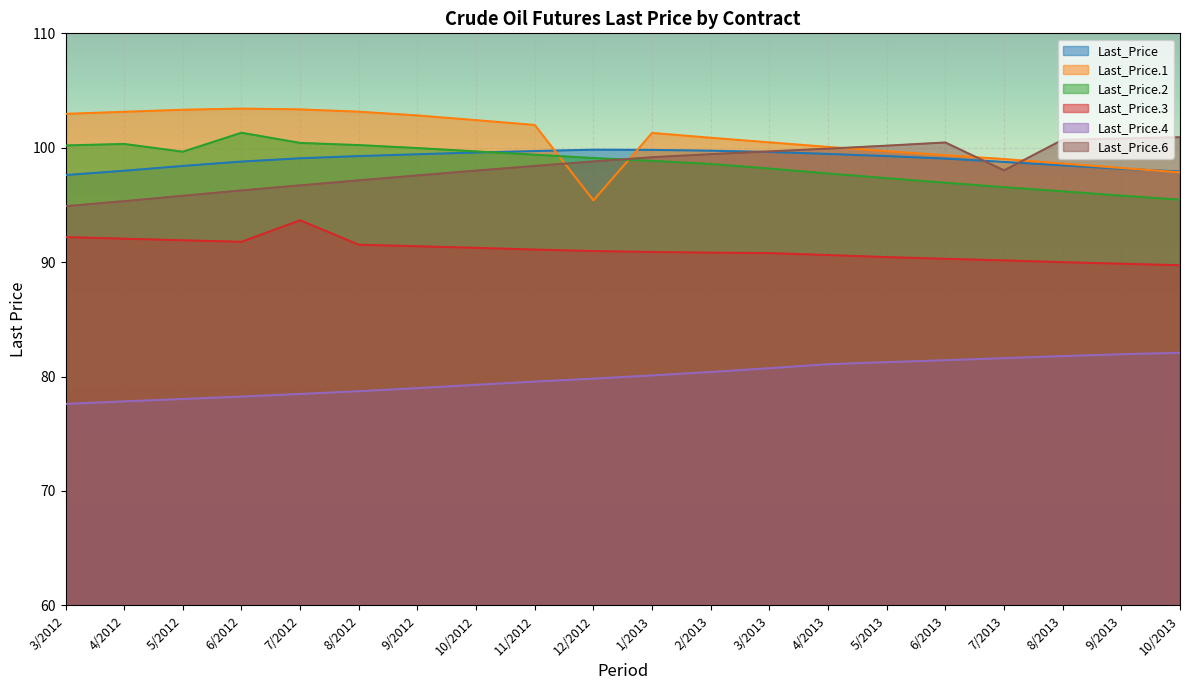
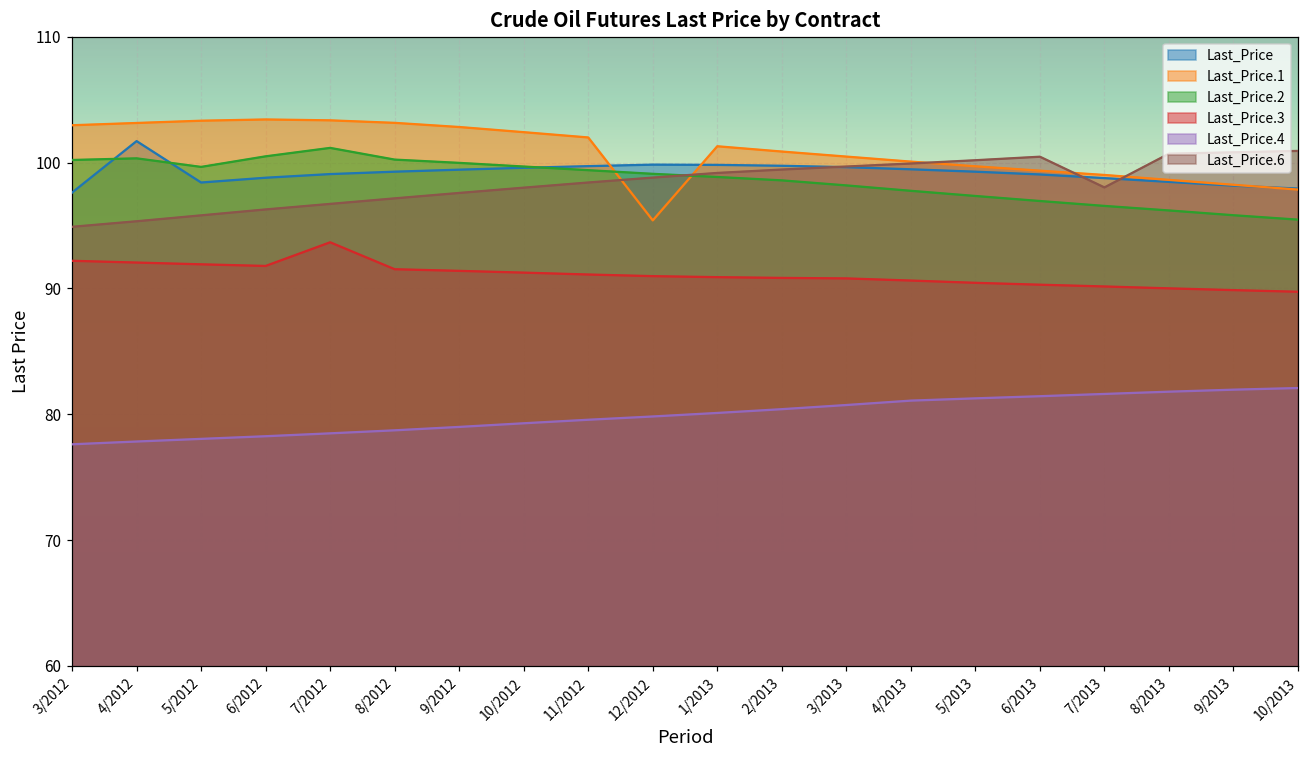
  {
    "Last_Price": {
      "3/2012": 97.6,
-     "4/2012": 98.0,
+     "4/2012": 101.7,
      "5/2012": 98.4,
      "6/2012": 98.8,
      "7/2012": 99.1,
      "8/2012": 99.3,
      "9/2012": 99.4,
      "11/2012": 99.7,
      "12/2012": 99.8,
      "1/2013": 99.8,
      "2/2013": 99.7,
      "4/2013": 99.5,
      "5/2013": 99.3,
      "6/2013": 99.1,
      "7/2013": 98.8
    },
    "Last_Price.1": {
      "3/2012": 103.0,
      "4/2012": 103.1,
      "5/2012": 103.3,
      "6/2012": 103.4,
      "7/2012": 103.4,
      "8/2012": 103.2,
      "9/2012": 102.8,
      "10/2012": 102.4,
      "11/2012": 102.0,
      "12/2012": 95.4,
      "1/2013": 101.3,
      "2/2013": 100.9,
      "3/2013": 100.5,
      "5/2013": 99.7,
      "6/2013": 99.4,
      "7/2013": 99.0
    },
    "Last_Price.2": {
      "3/2012": 100.2,
      "4/2012": 100.3,
      "5/2012": 99.7,
-     "6/2012": 101.3,
-     "7/2012": 100.4,
+     "6/2012": 100.5,
+     "7/2012": 101.2,
      "8/2012": 100.2,
      "9/2012": 100.0,
      "11/2012": 99.4,
      "12/2012": 99.1,
      "1/2013": 98.9,
      "2/2013": 98.6,
      "3/2013": 98.2,
      "4/2013": 97.8,
      "5/2013": 97.3,
      "6/2013": 96.9,
      "7/2013": 96.6,
      "8/2013": 96.2,
      "9/2013": 95.8,
      "10/2013": 95.5
    },
    "Last_Price.3": {
      "3/2012": 92.2,
      "4/2012": 92.1,
      "5/2012": 91.9,
      "6/2012": 91.8,
      "7/2012": 93.7,
      "8/2012": 91.5,
      "9/2012": 91.4,
      "10/2012": 91.3,
      "11/2012": 91.1,
      "12/2012": 91.0,
      "1/2013": 90.9,
      "2/2013": 90.8,
      "3/2013": 90.8,
      "4/2013": 90.6,
      "5/2013": 90.4,
      "6/2013": 90.3,
      "7/2013": 90.2,
      "8/2013": 90.0,
      "9/2013": 89.9,
      "10/2013": 89.7
    },
    "Last_Price.4": {
      "3/2012": 77.6,
      "4/2012": 77.8,
      "5/2012": 78.0,
      "6/2012": 78.3,
      "7/2012": 78.5,
      "8/2012": 78.7,
      "9/2012": 79.0,
      "10/2012": 79.3,
      "11/2012": 79.6,
      "12/2012": 79.8,
      "1/2013": 80.1,
      "2/2013": 80.4,
      "3/2013": 80.7,
      "4/2013": 81.1,
      "5/2013": 81.3,
      "6/2013": 81.4,
      "7/2013": 81.6,
      "8/2013": 81.8,
      "9/2013": 82.0,
      "10/2013": 82.1
    },
    "Last_Price.6": {
      "3/2012": 94.9,
      "4/2012": 95.3,
      "5/2012": 95.8,
      "6/2012": 96.3,
      "7/2012": 96.7,
      "8/2012": 97.2,
      "9/2012": 97.6,
      "10/2012": 98.0,
      "11/2012": 98.4,
      "12/2012": 98.8,
      "1/2013": 99.2,
      "2/2013": 99.4,
      "5/2013": 100.2,
      "6/2013": 100.5,
      "7/2013": 98.0,
      "10/2013": 100.9
    }
  }
